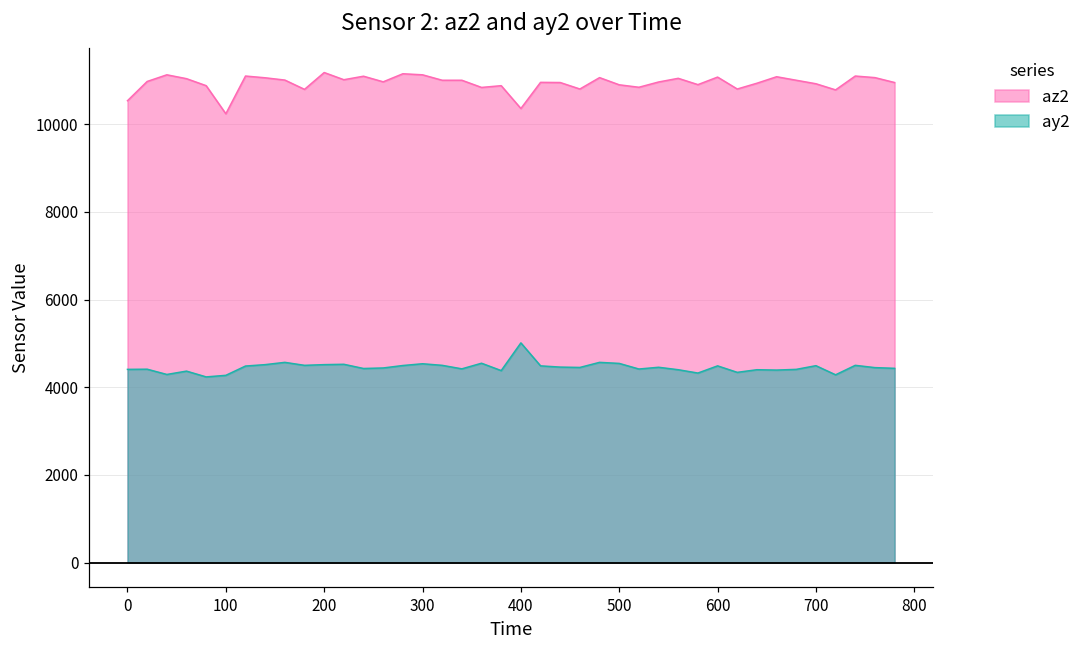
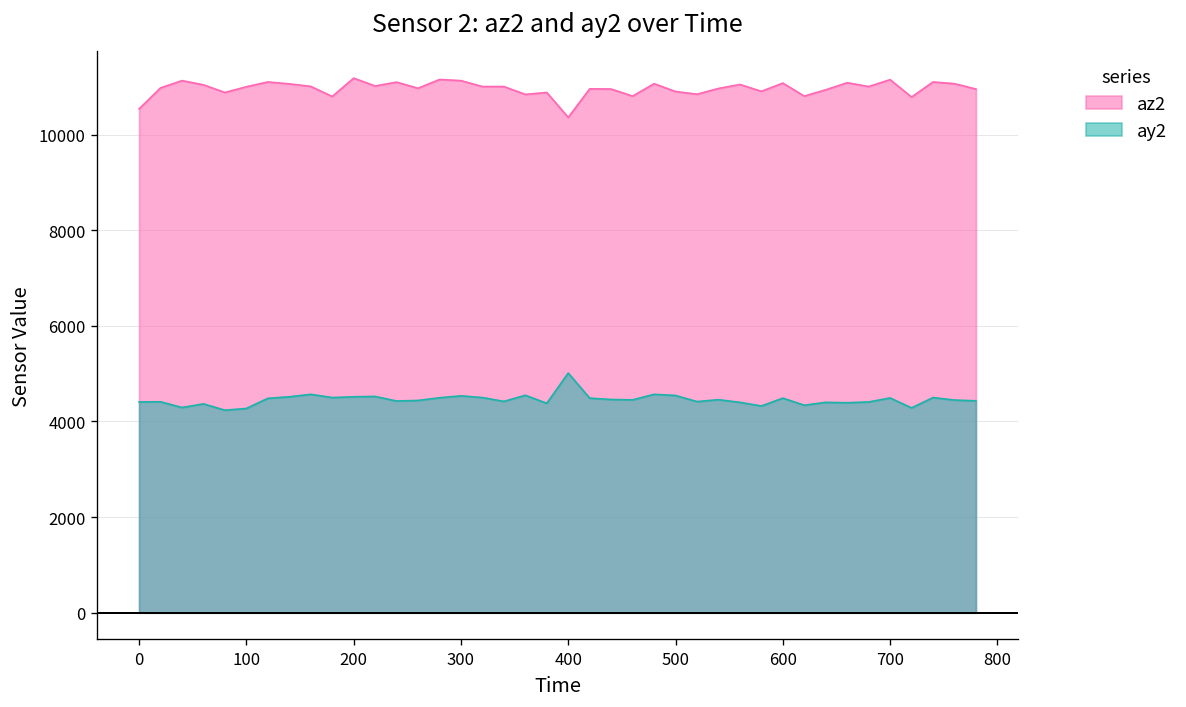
  {
    "az2": {
      "0": 10500,
-     "100": 10200,
+     "100": 11000,
      "200": 11200,
      "300": 11100,
      "400": 10400,
      "500": 10900,
      "600": 11100,
-     "700": 10900
+     "700": 11100
    },
    "ay2": {
      "0": 4400,
      "100": 4300,
      "200": 4500,
      "300": 4500,
      "400": 5000,
      "500": 4500,
      "600": 4500,
      "700": 4500
    }
  }
